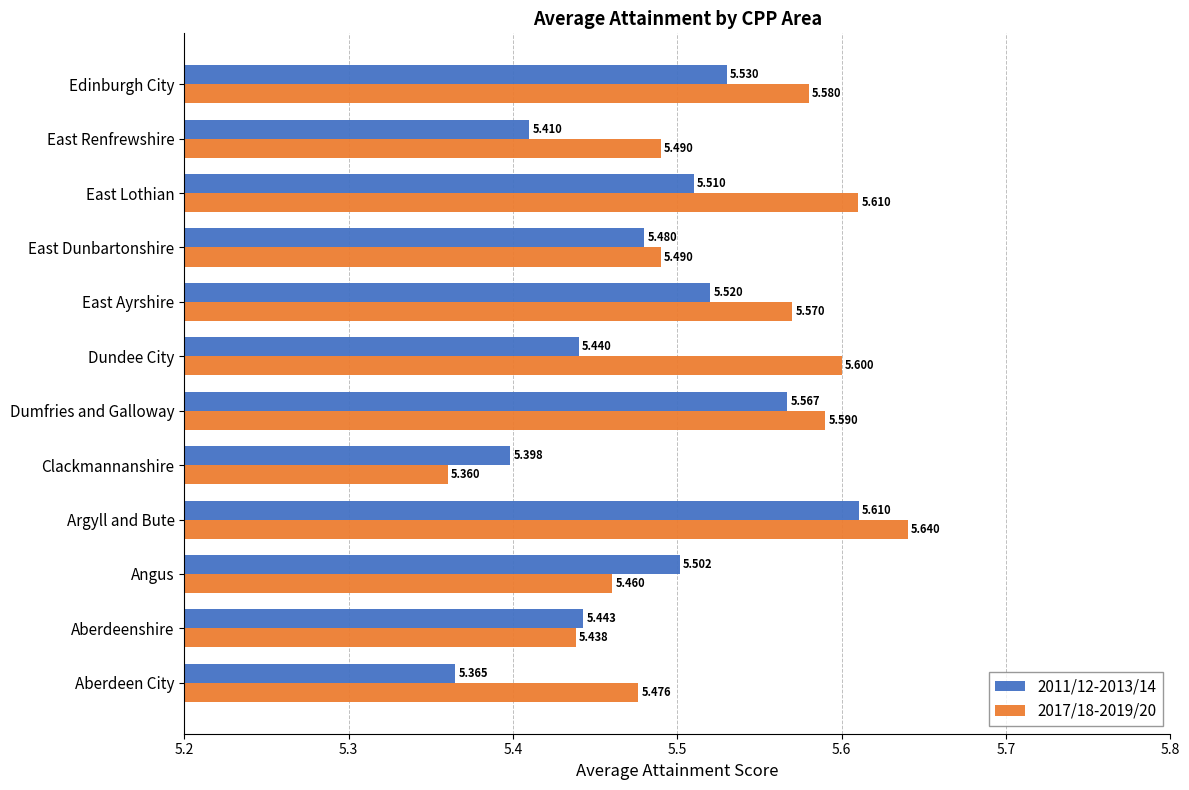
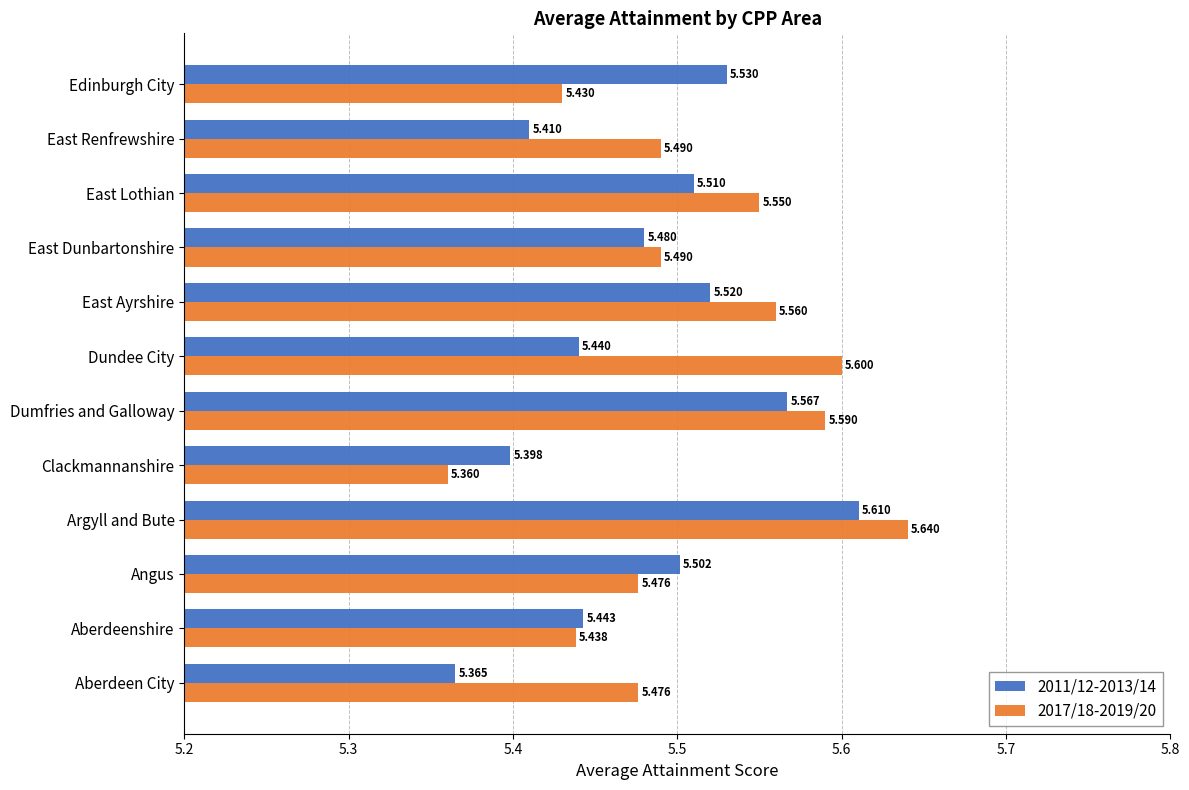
  {
    "2011/12-2013/14": {
      "Edinburgh City": 5.530,
      "East Renfrewshire": 5.410,
      "East Lothian": 5.510,
      "East Dunbartonshire": 5.480,
      "East Ayrshire": 5.520,
      "Dundee City": 5.440,
      "Dumfries and Galloway": 5.567,
      "Clackmannanshire": 5.398,
      "Argyll and Bute": 5.610,
      "Angus": 5.502,
      "Aberdeenshire": 5.443,
      "Aberdeen City": 5.365
    },
    "2017/18-2019/20": {
-     "Edinburgh City": 5.580,
+     "Edinburgh City": 5.430,
      "East Renfrewshire": 5.490,
-     "East Lothian": 5.610,
+     "East Lothian": 5.550,
      "East Dunbartonshire": 5.490,
-     "East Ayrshire": 5.570,
+     "East Ayrshire": 5.560,
      "Dundee City": 5.600,
      "Dumfries and Galloway": 5.590,
      "Clackmannanshire": 5.360,
      "Argyll and Bute": 5.640,
-     "Angus": 5.460,
+     "Angus": 5.476,
      "Aberdeenshire": 5.438,
      "Aberdeen City": 5.476
    }
  }
